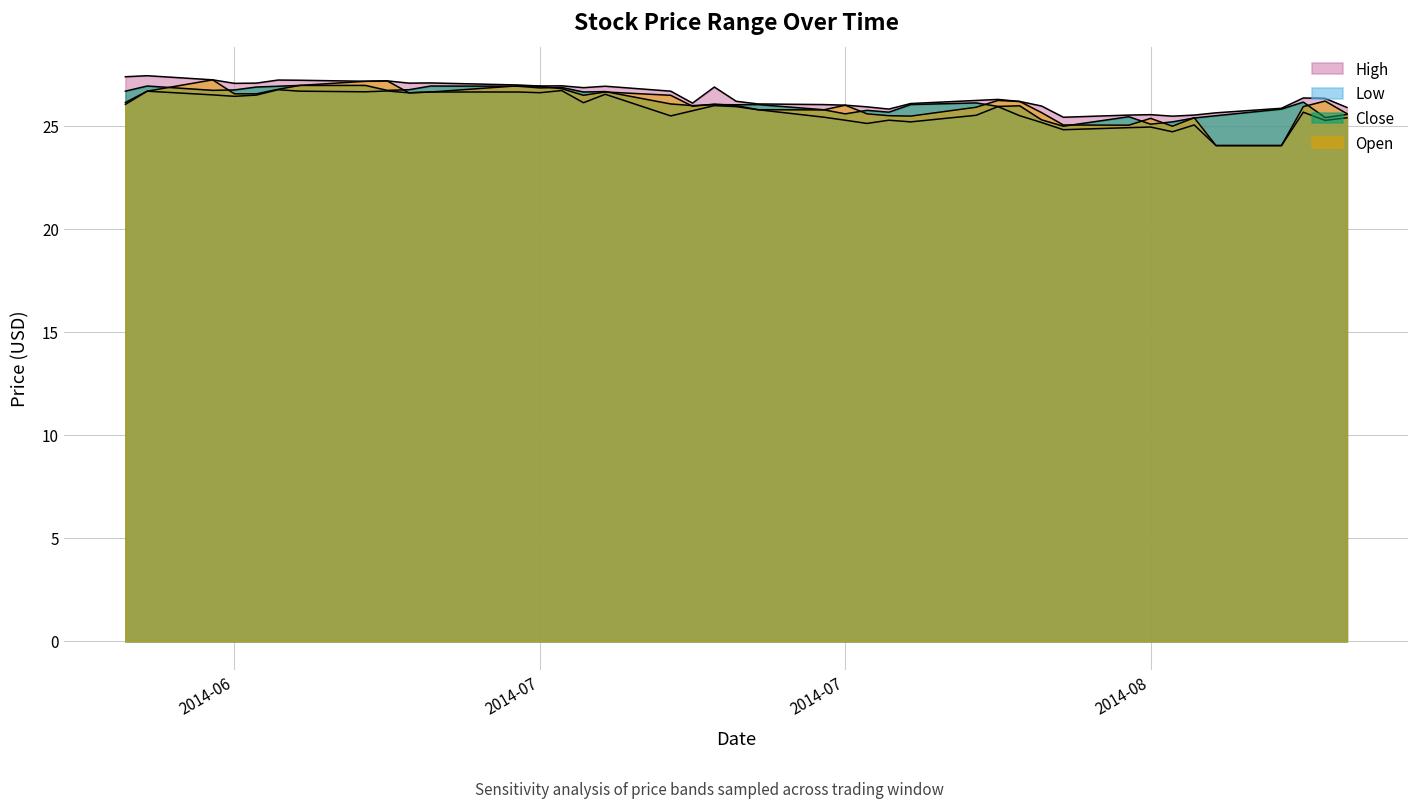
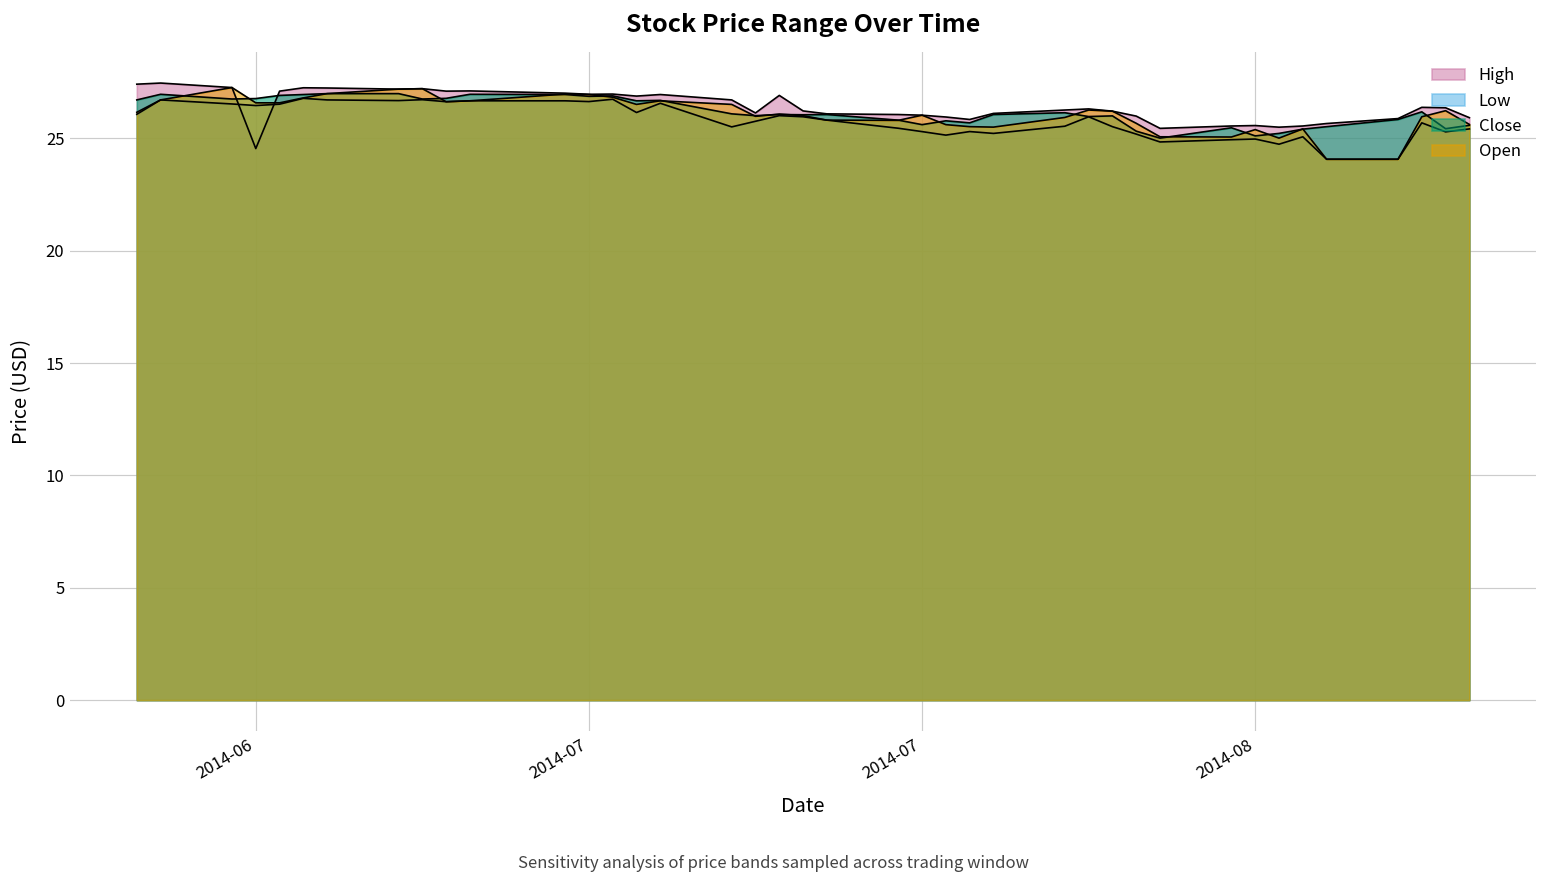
  {
    "High": {
-     "2014-06": 27.1,
+     "2014-06": 24.5,
      "2014-08": 25.6
    },
    "Low": {
      "2014-08": 25.0
    },
    "Close": {
      "2014-06": 26.8,
      "2014-08": 25.1
    },
    "Open": {
      "2014-08": 25.4
    }
  }
